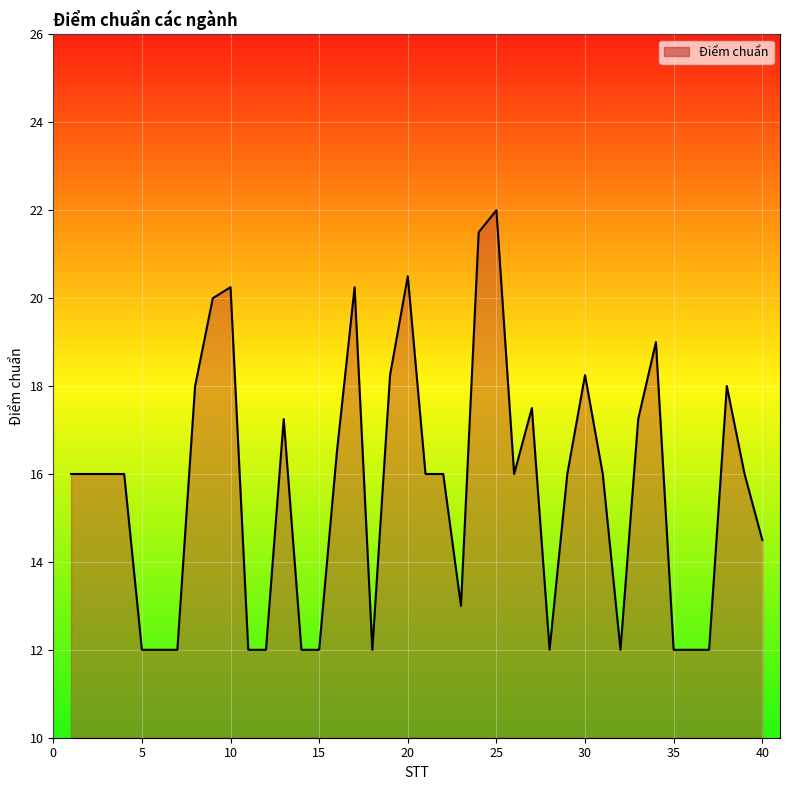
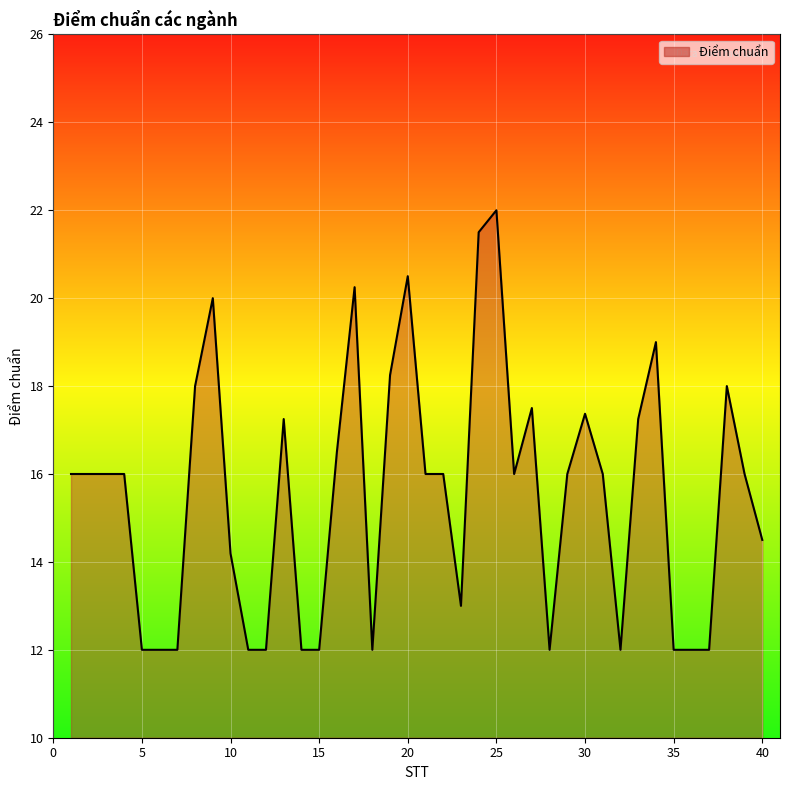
  {
    "5": 12.0,
-   "10": 20.3,
+   "10": 14.2,
    "15": 12.0,
    "20": 20.5,
    "25": 22.0,
-   "30": 18.3,
+   "30": 17.4,
    "35": 12.0,
    "40": 14.5
  }
